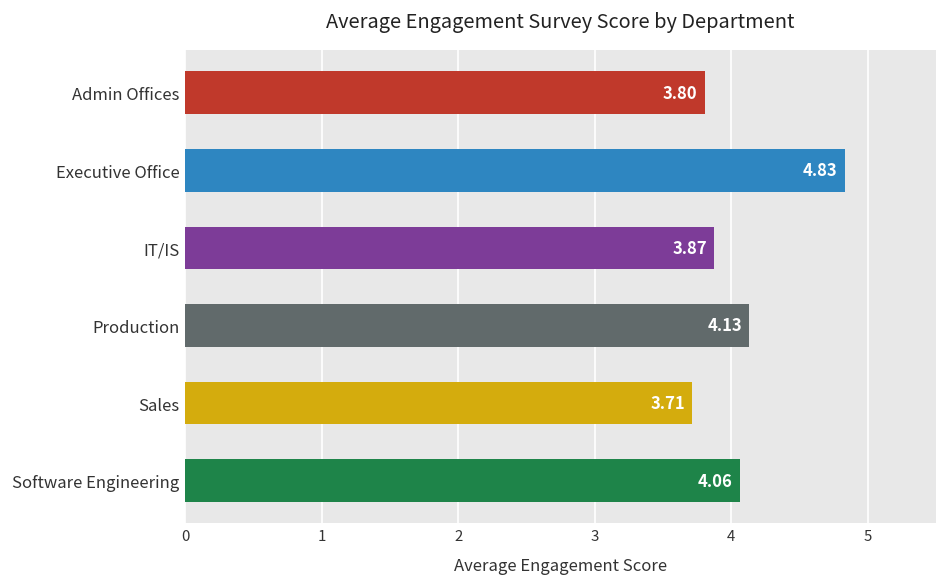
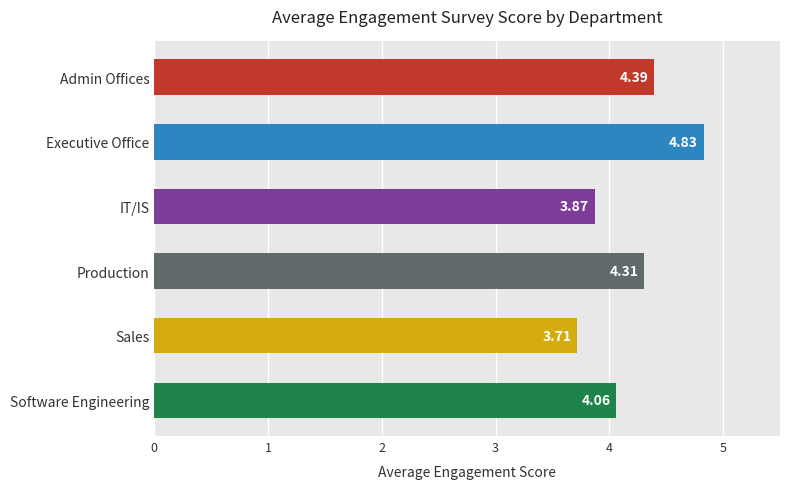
  {
-   "Admin Offices": 3.80,
+   "Admin Offices": 4.39,
    "Executive Office": 4.83,
    "IT/IS": 3.87,
-   "Production": 4.13,
+   "Production": 4.31,
    "Sales": 3.71,
    "Software Engineering": 4.06
  }
